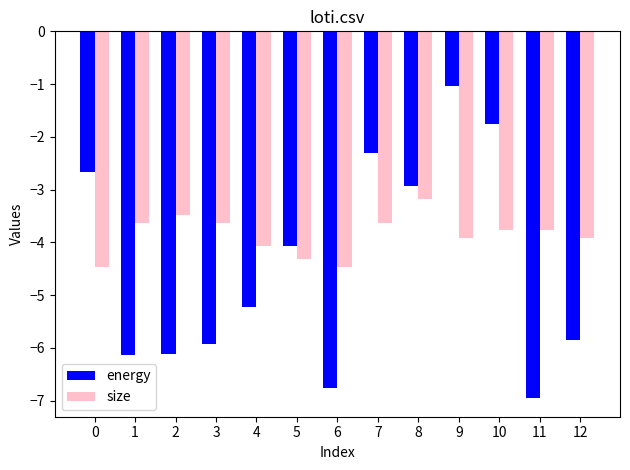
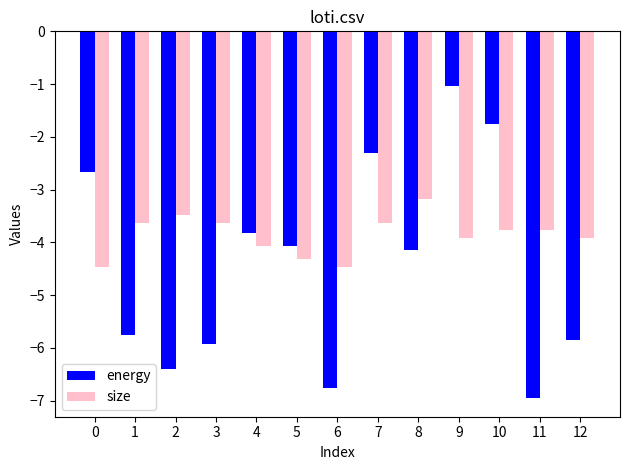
  {
    "energy": {
      "0": -2.7,
-     "1": -6.1,
-     "2": -6.1,
+     "1": -5.8,
+     "2": -6.4,
      "3": -5.9,
-     "4": -5.2,
+     "4": -3.8,
      "5": -4.1,
      "6": -6.8,
      "7": -2.3,
-     "8": -2.9,
+     "8": -4.1,
      "9": -1.0,
      "10": -1.8,
      "11": -7.0,
      "12": -5.8
    },
    "size": {
      "0": -4.5,
      "1": -3.6,
      "2": -3.5,
      "3": -3.6,
      "4": -4.1,
      "5": -4.3,
      "6": -4.5,
      "7": -3.6,
      "8": -3.2,
      "9": -3.9,
      "10": -3.8,
      "11": -3.8,
      "12": -3.9
    }
  }
